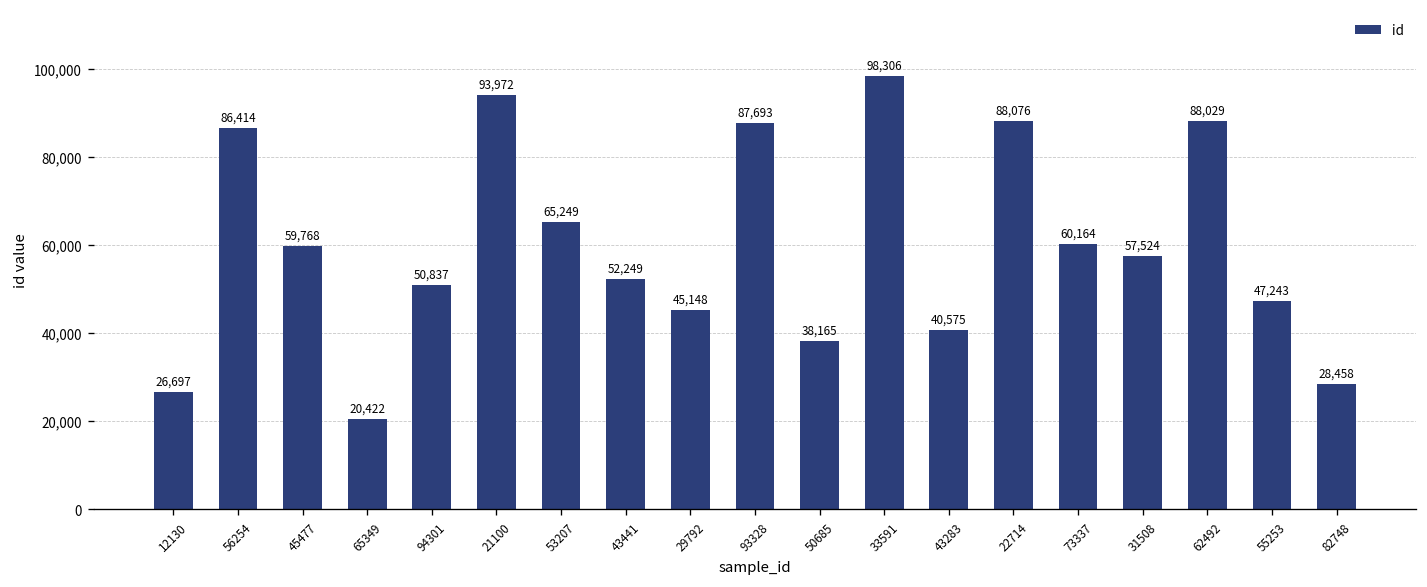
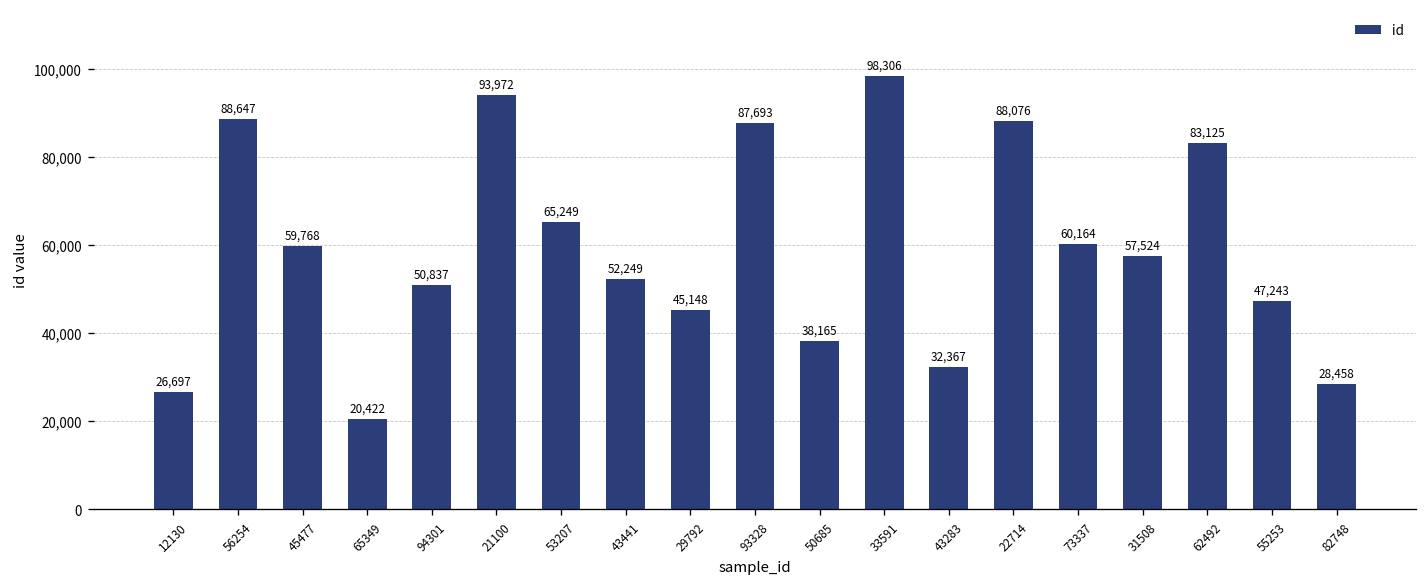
  {
    "12130": "26,697",
-   "56254": "86,414",
+   "56254": "88,647",
    "45477": "59,768",
    "65349": "20,422",
    "94301": "50,837",
    "21100": "93,972",
    "53207": "65,249",
    "43441": "52,249",
    "29792": "45,148",
    "93328": "87,693",
    "50685": "38,165",
    "33591": "98,306",
-   "43283": "40,575",
+   "43283": "32,367",
    "22714": "88,076",
    "73337": "60,164",
    "31508": "57,524",
-   "62492": "88,029",
+   "62492": "83,125",
    "55253": "47,243",
    "82748": "28,458"
  }
